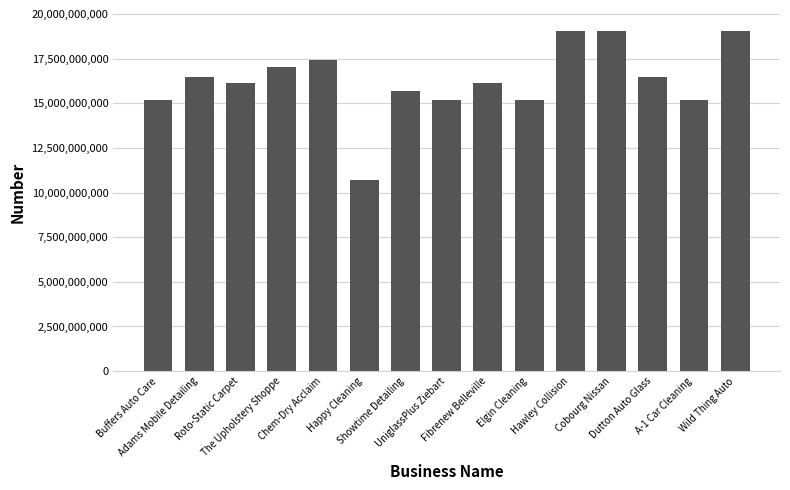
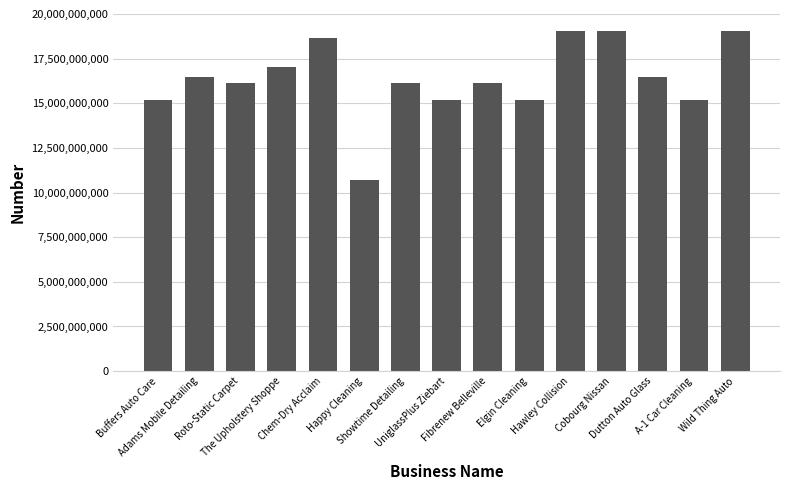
  {
    "Buffers Auto Care": "15,200,000,000",
    "Adams Mobile Detailing": "16,500,000,000",
    "Roto-Static Carpet": "16,100,000,000",
    "The Upholstery Shoppe": "17,100,000,000",
-   "Chem-Dry Acclaim": "17,400,000,000",
+   "Chem-Dry Acclaim": "18,700,000,000",
    "Happy Cleaning": "10,700,000,000",
-   "Showtime Detailing": "15,700,000,000",
+   "Showtime Detailing": "16,100,000,000",
    "UniglassPlus Ziebart": "15,200,000,000",
    "Fibrenew Belleville": "16,100,000,000",
    "Elgin Cleaning": "15,200,000,000",
    "Hawley Collision": "19,100,000,000",
    "Cobourg Nissan": "19,100,000,000",
    "Dutton Auto Glass": "16,500,000,000",
    "A-1 Car Cleaning": "15,200,000,000",
    "Wild Thing Auto": "19,100,000,000"
  }
